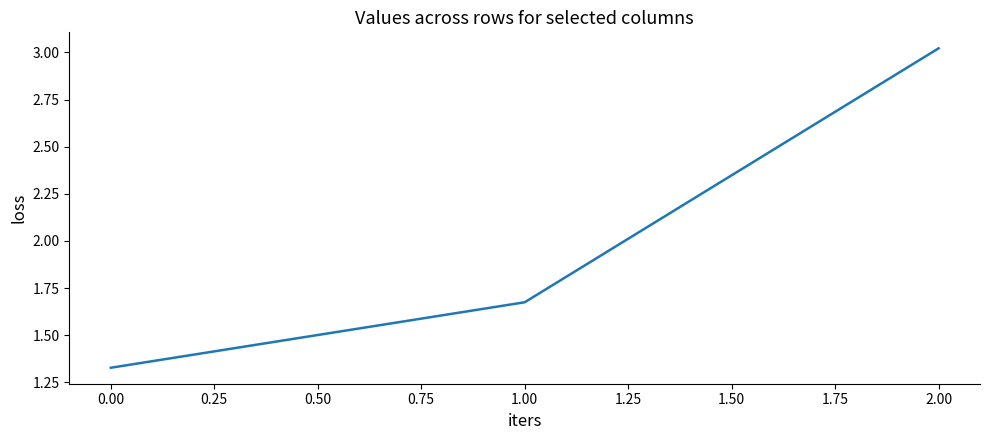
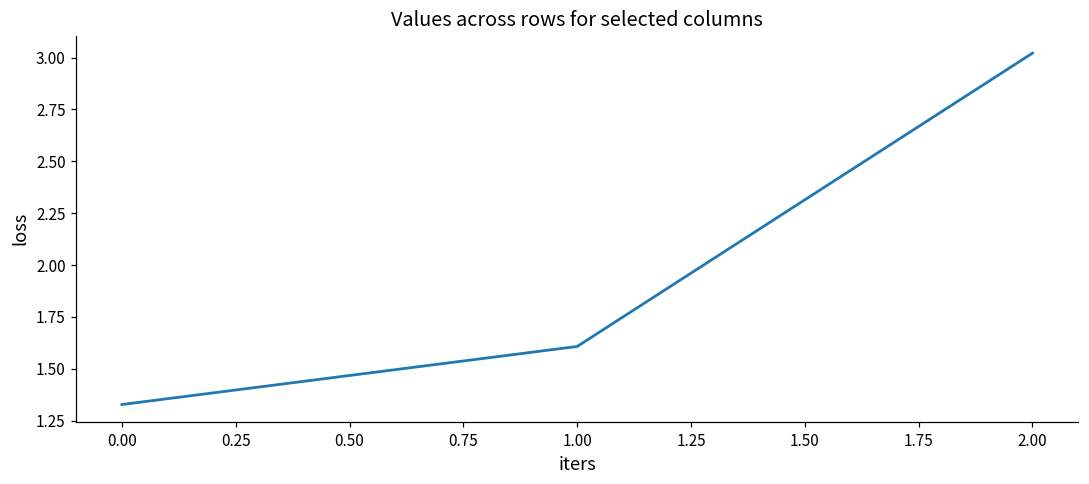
  {
    "0.00": 1.33,
-   "1.00": 1.67,
+   "1.00": 1.61,
    "2.00": 3.02
  }
